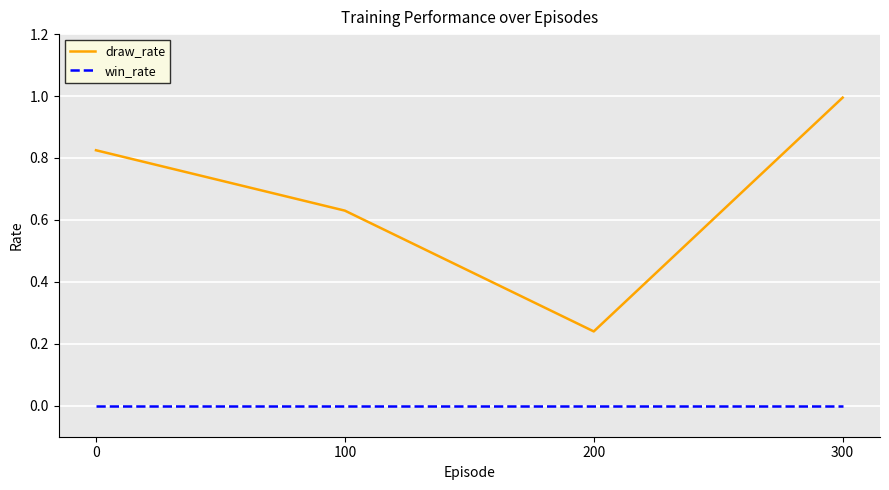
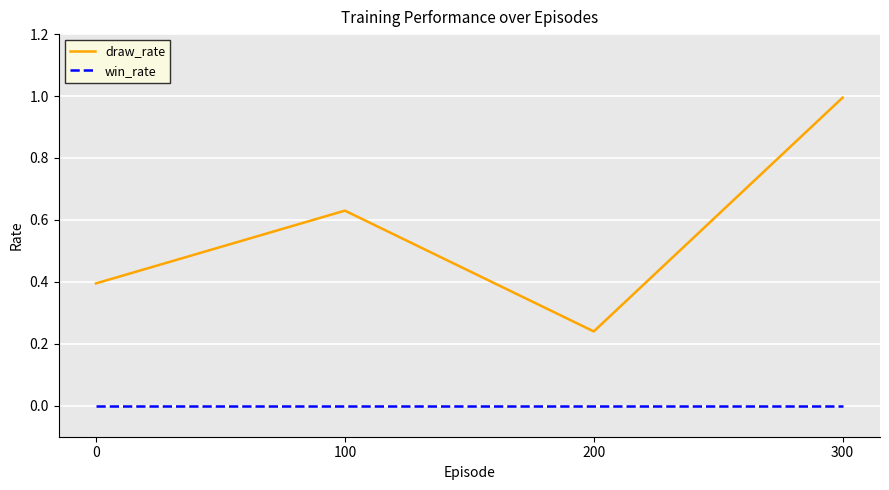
  {
    "draw_rate": {
-     "0": 0.83,
+     "0": 0.40,
      "100": 0.63,
      "200": 0.24,
      "300": 1.00
    },
    "win_rate": {
      "0": 0.00,
      "100": 0.00,
      "200": 0.00,
      "300": 0.00
    }
  }
